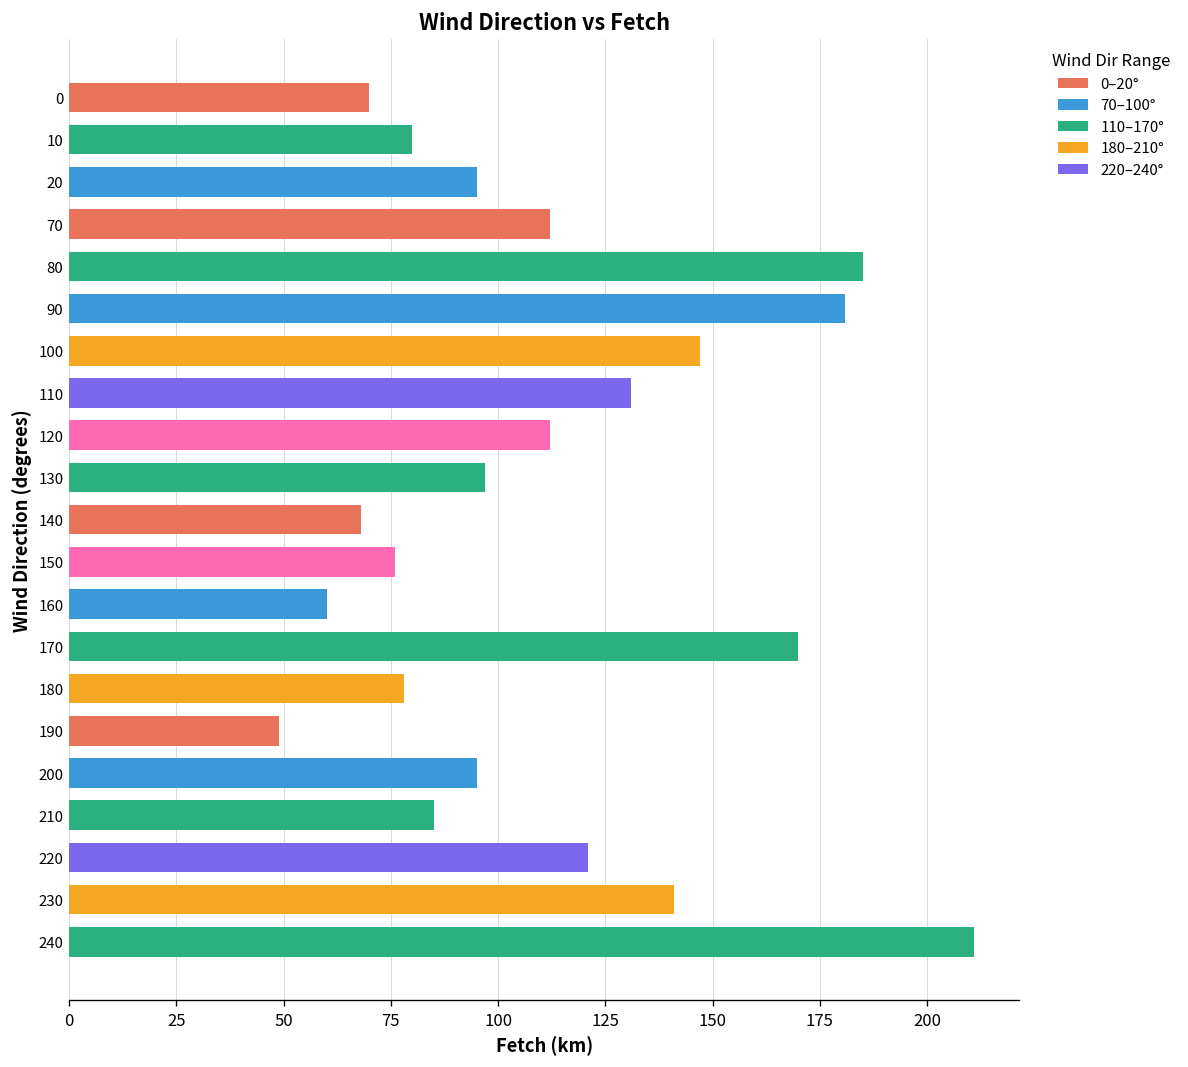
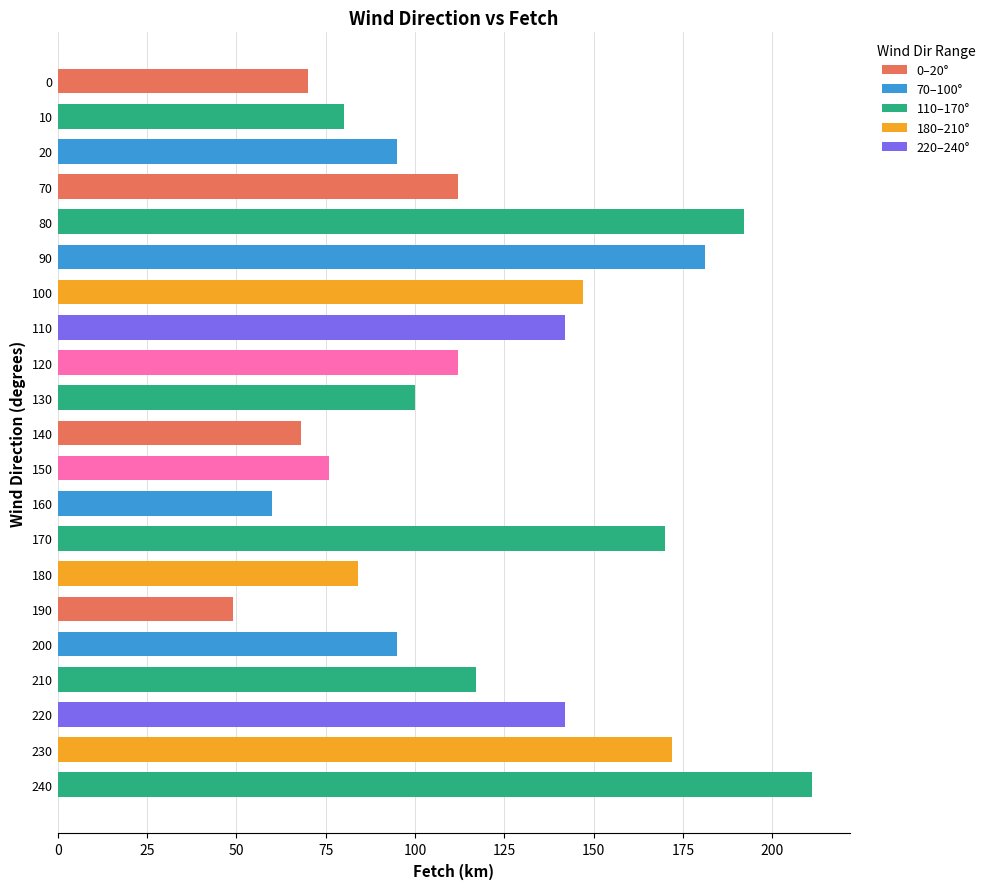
  {
    "0": 70,
    "10": 80,
    "20": 95,
    "70": 112,
-   "80": 185,
+   "80": 192,
    "90": 181,
    "100": 147,
-   "110": 131,
+   "110": 142,
    "120": 112,
-   "130": 97,
+   "130": 100,
    "140": 68,
    "150": 76,
    "160": 60,
    "170": 170,
-   "180": 78,
+   "180": 84,
    "190": 49,
    "200": 95,
-   "210": 85,
-   "220": 121,
-   "230": 141,
+   "210": 117,
+   "220": 142,
+   "230": 172,
    "240": 211
  }
